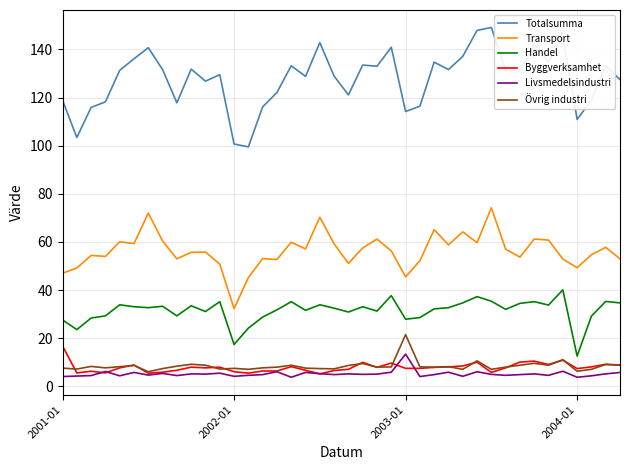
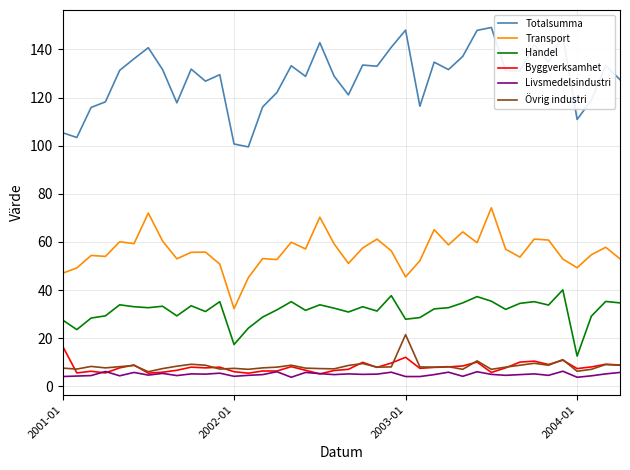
  {
    "Totalsumma": {
-     "2001-01": 119,
+     "2001-01": 105,
      "2002-01": 101,
-     "2003-01": 114,
+     "2003-01": 148,
      "2004-01": 111
    },
    "Transport": {
      "2001-01": 47,
      "2002-01": 32,
      "2003-01": 46,
      "2004-01": 49
    },
    "Handel": {
      "2001-01": 28,
      "2002-01": 17,
      "2003-01": 28,
      "2004-01": 13
    },
    "Byggverksamhet": {
      "2001-01": 17,
      "2002-01": 6,
-     "2003-01": 8,
+     "2003-01": 12,
      "2004-01": 7
    },
    "Livsmedelsindustri": {
      "2001-01": 4,
      "2002-01": 4,
-     "2003-01": 13,
+     "2003-01": 4,
      "2004-01": 4
    },
    "Övrig industri": {
      "2001-01": 8,
      "2002-01": 8,
      "2003-01": 22,
      "2004-01": 6
    }
  }
